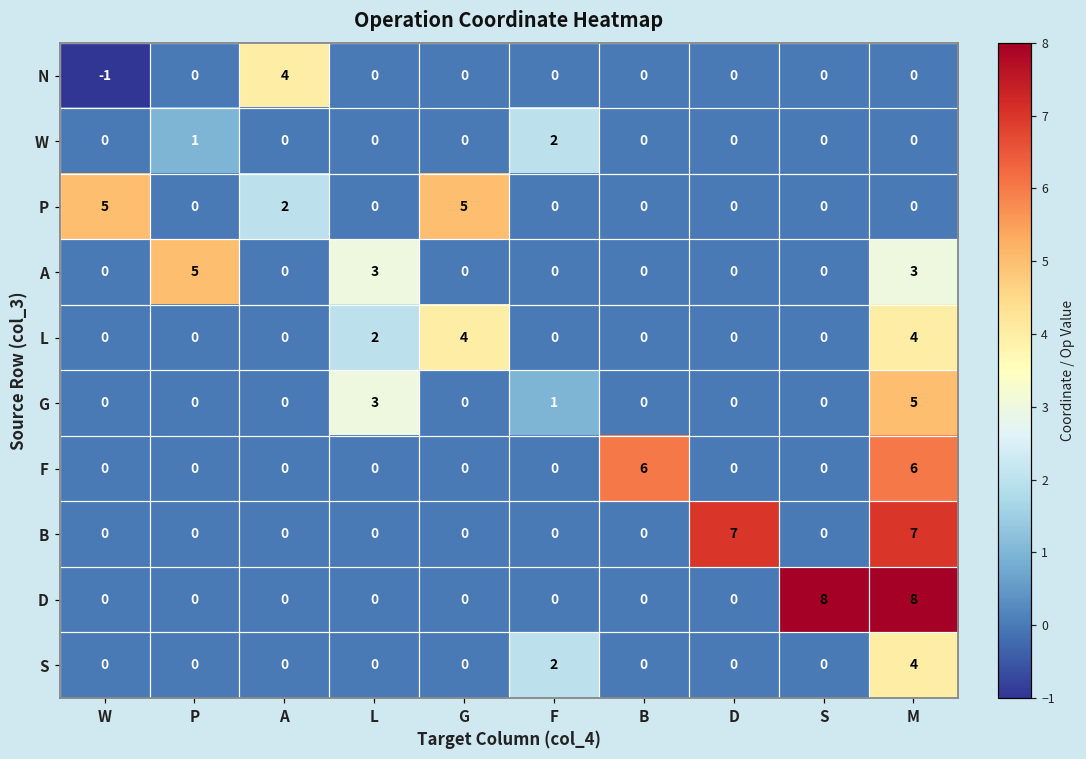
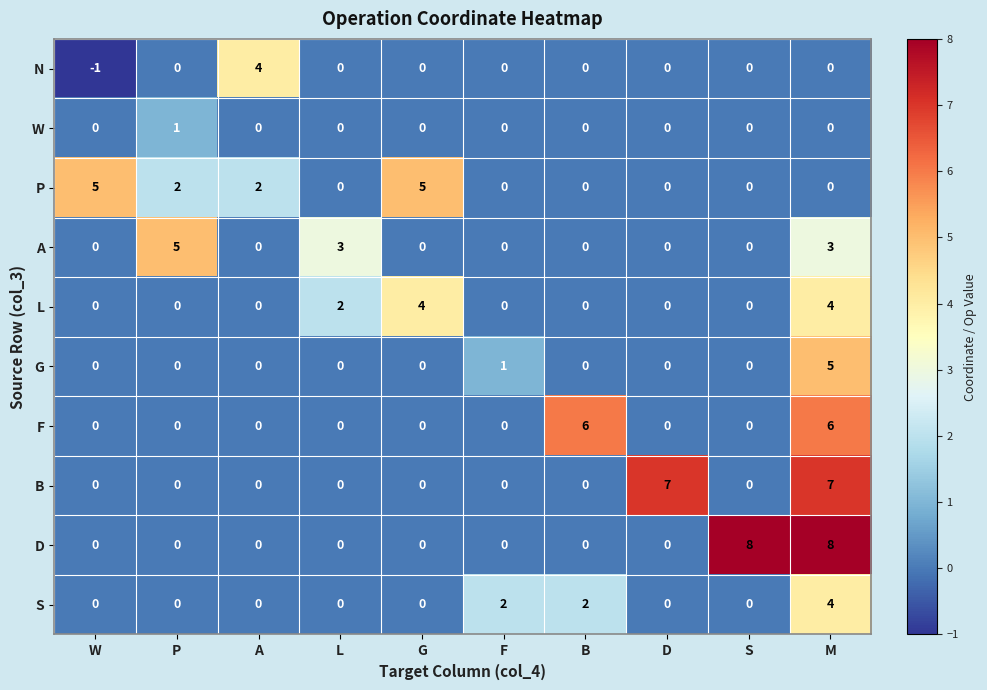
  {
    "N": {
      "W": -1,
      "P": 0,
      "A": 4,
      "L": 0,
      "G": 0,
      "F": 0,
      "B": 0,
      "D": 0,
      "S": 0,
      "M": 0
    },
    "W": {
      "W": 0,
      "P": 1,
      "A": 0,
      "L": 0,
      "G": 0,
-     "F": 2,
+     "F": 0,
      "B": 0,
      "D": 0,
      "S": 0,
      "M": 0
    },
    "P": {
      "W": 5,
-     "P": 0,
+     "P": 2,
      "A": 2,
      "L": 0,
      "G": 5,
      "F": 0,
      "B": 0,
      "D": 0,
      "S": 0,
      "M": 0
    },
    "A": {
      "W": 0,
      "P": 5,
      "A": 0,
      "L": 3,
      "G": 0,
      "F": 0,
      "B": 0,
      "D": 0,
      "S": 0,
      "M": 3
    },
    "L": {
      "W": 0,
      "P": 0,
      "A": 0,
      "L": 2,
      "G": 4,
      "F": 0,
      "B": 0,
      "D": 0,
      "S": 0,
      "M": 4
    },
    "G": {
      "W": 0,
      "P": 0,
      "A": 0,
-     "L": 3,
+     "L": 0,
      "G": 0,
      "F": 1,
      "B": 0,
      "D": 0,
      "S": 0,
      "M": 5
    },
    "F": {
      "W": 0,
      "P": 0,
      "A": 0,
      "L": 0,
      "G": 0,
      "F": 0,
      "B": 6,
      "D": 0,
      "S": 0,
      "M": 6
    },
    "B": {
      "W": 0,
      "P": 0,
      "A": 0,
      "L": 0,
      "G": 0,
      "F": 0,
      "B": 0,
      "D": 7,
      "S": 0,
      "M": 7
    },
    "D": {
      "W": 0,
      "P": 0,
      "A": 0,
      "L": 0,
      "G": 0,
      "F": 0,
      "B": 0,
      "D": 0,
      "S": 8,
      "M": 8
    },
    "S": {
      "W": 0,
      "P": 0,
      "A": 0,
      "L": 0,
      "G": 0,
      "F": 2,
-     "B": 0,
+     "B": 2,
      "D": 0,
      "S": 0,
      "M": 4
    }
  }
